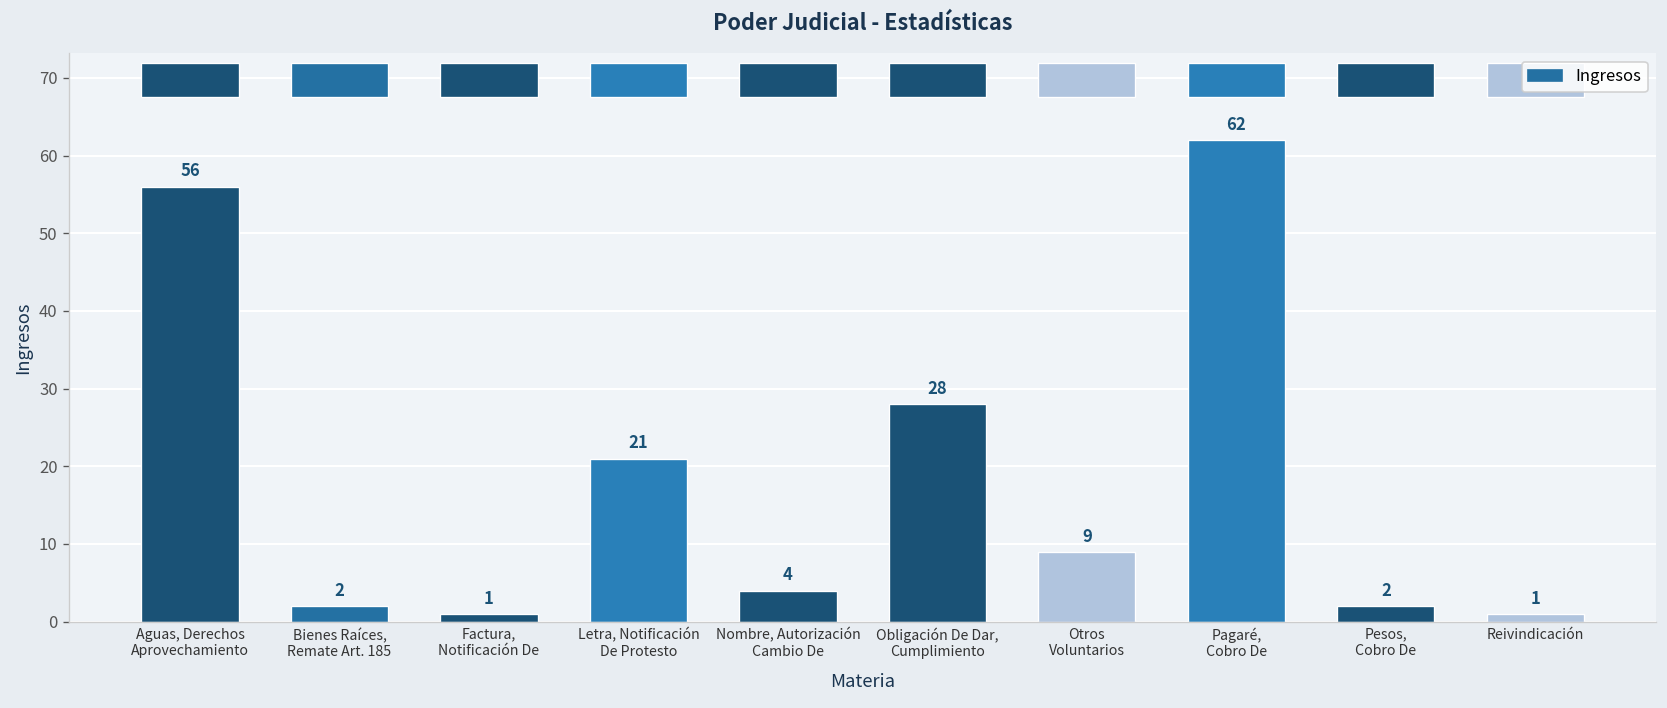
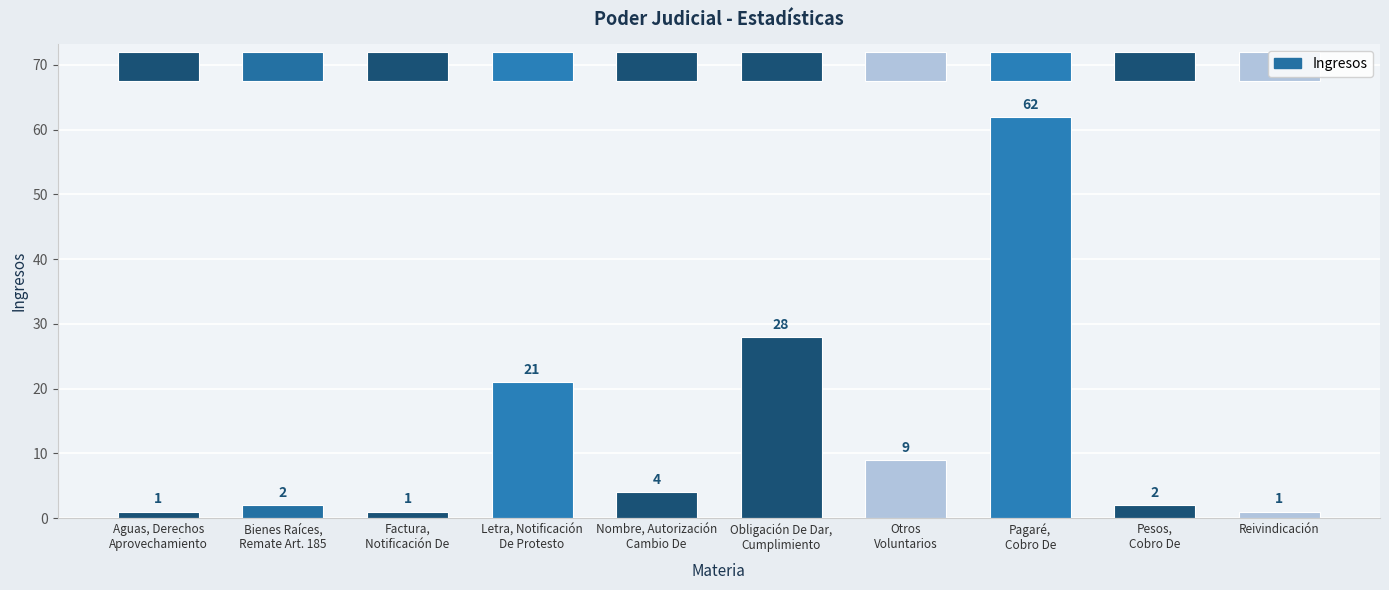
  {
-   "Aguas, Derechos Aprovechamiento": 56,
+   "Aguas, Derechos Aprovechamiento": 1,
    "Bienes Raíces, Remate Art. 185": 2,
    "Factura, Notificación De": 1,
    "Letra, Notificación De Protesto": 21,
    "Nombre, Autorización Cambio De": 4,
    "Obligación De Dar, Cumplimiento": 28,
    "Otros Voluntarios": 9,
    "Pagaré, Cobro De": 62,
    "Pesos, Cobro De": 2,
    "Reivindicación": 1
  }
